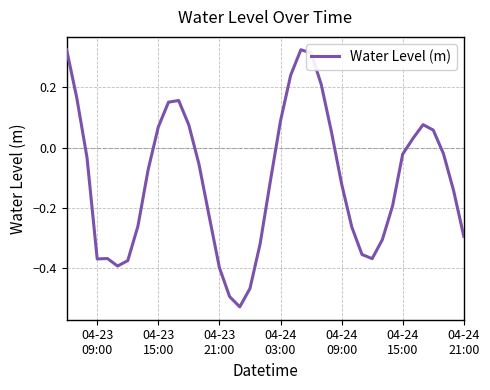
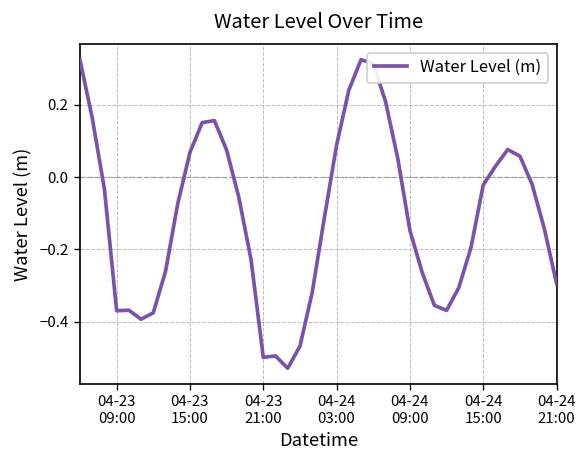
  {
    "04-23 09:00": -0.37,
    "04-23 15:00": 0.07,
-   "04-23 21:00": -0.40,
+   "04-23 21:00": -0.50,
    "04-24 03:00": 0.09,
-   "04-24 09:00": -0.12,
+   "04-24 09:00": -0.15,
    "04-24 15:00": -0.02,
    "04-24 21:00": -0.29
  }
